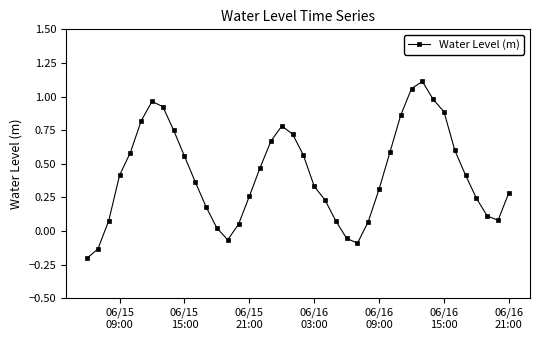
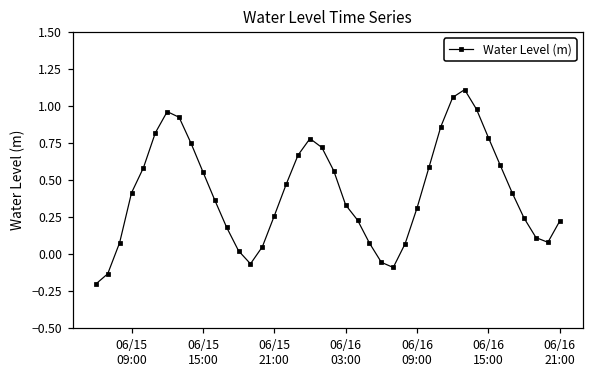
  {
    "06/15 09:00": 0.41,
    "06/15 15:00": 0.56,
    "06/15 21:00": 0.26,
    "06/16 03:00": 0.33,
    "06/16 09:00": 0.31,
-   "06/16 15:00": 0.89,
-   "06/16 21:00": 0.28
+   "06/16 15:00": 0.79,
+   "06/16 21:00": 0.22
  }
